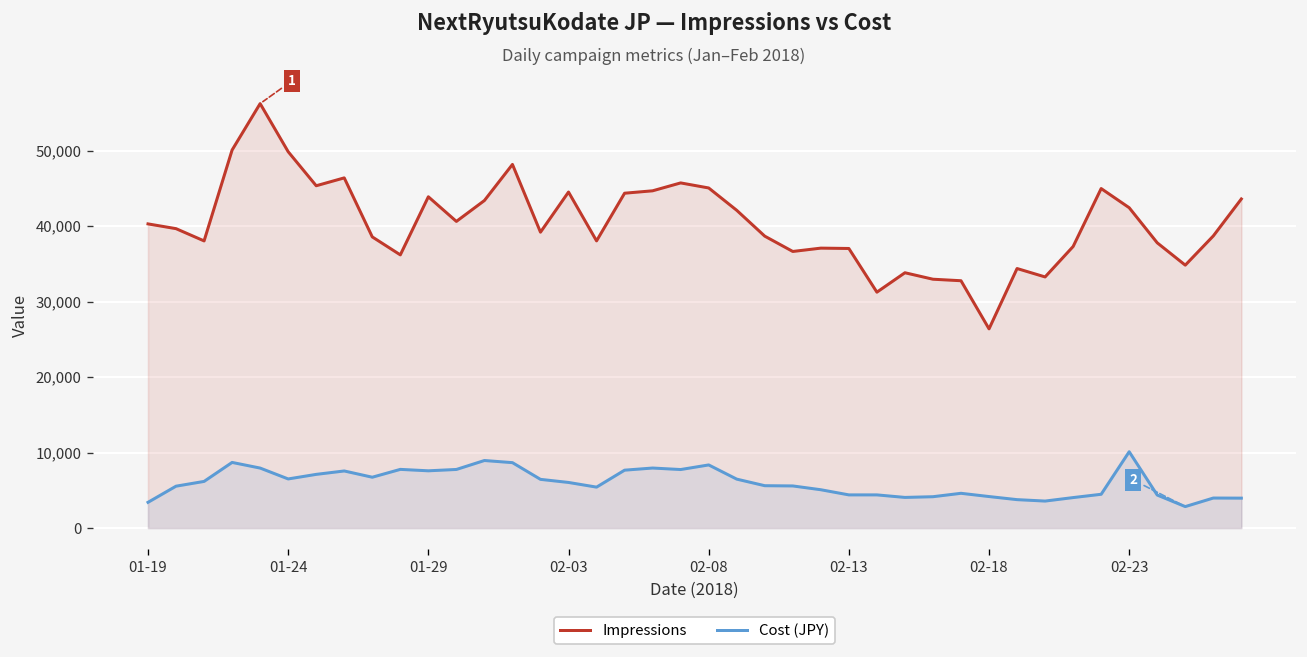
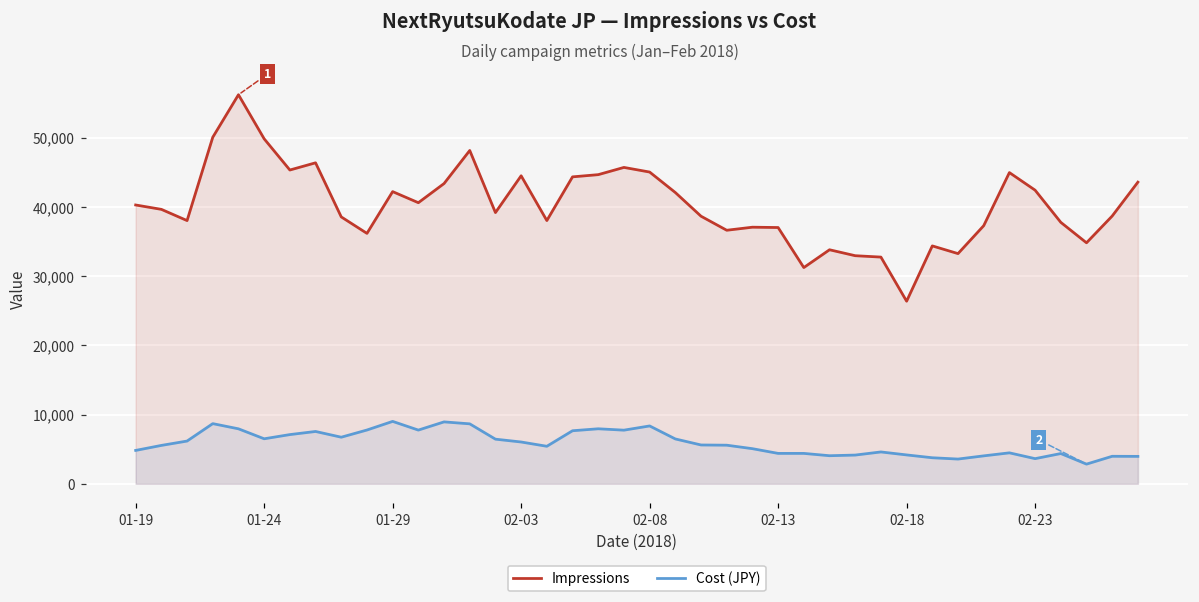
  {
    "Impressions": {
      "01-19": "40,000",
      "01-24": "50,000",
-     "01-29": "44,000",
+     "01-29": "42,000",
      "02-03": "45,000",
      "02-08": "45,000",
      "02-13": "37,000",
      "02-18": "26,000",
      "02-23": "42,000"
    },
    "Cost (JPY)": {
-     "01-19": "3,000",
+     "01-19": "5,000",
      "01-24": "7,000",
-     "01-29": "8,000",
+     "01-29": "9,000",
      "02-03": "6,000",
      "02-08": "8,000",
      "02-13": "4,000",
      "02-18": "4,000",
-     "02-23": "10,000"
+     "02-23": "4,000"
    }
  }
